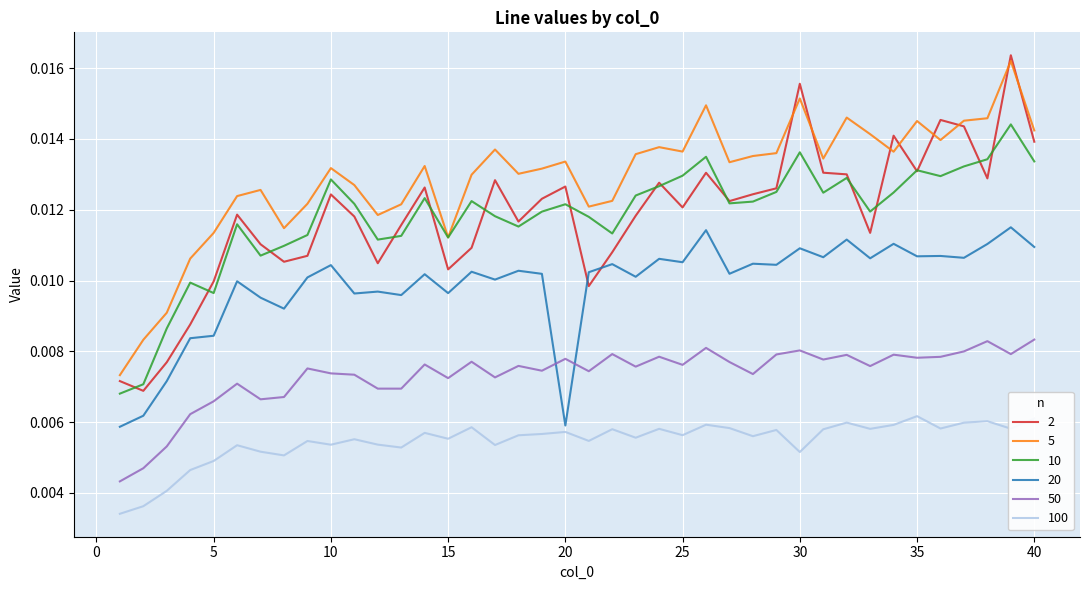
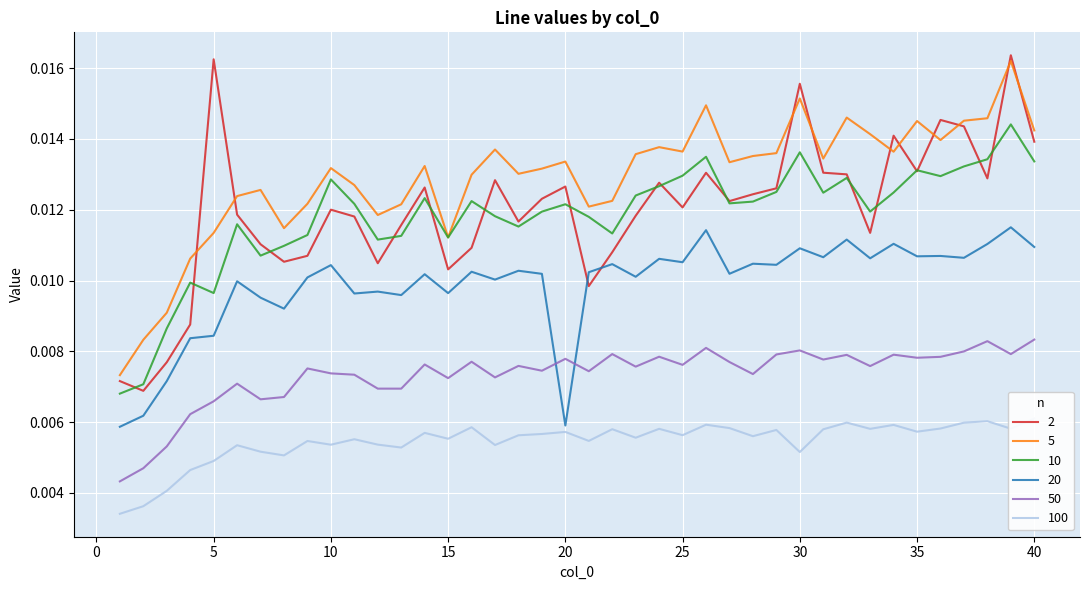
  {
    "2": {
-     "5": 0.0100,
-     "10": 0.0124,
+     "5": 0.0163,
+     "10": 0.0120,
      "15": 0.0103,
      "20": 0.0127,
      "25": 0.0121,
      "30": 0.0156,
      "40": 0.0139
    },
    "5": {
      "5": 0.0113,
      "10": 0.0132,
      "20": 0.0134,
      "25": 0.0136,
      "30": 0.0151,
      "35": 0.0145,
      "40": 0.0142
    },
    "10": {
      "5": 0.0096,
      "10": 0.0129,
      "20": 0.0122,
      "25": 0.0130,
      "30": 0.0136,
      "40": 0.0134
    },
    "20": {
      "5": 0.0084,
      "10": 0.0104,
      "15": 0.0096,
      "20": 0.0059,
      "25": 0.0105,
      "30": 0.0109,
      "35": 0.0107,
      "40": 0.0109
    },
    "50": {
      "5": 0.0066,
      "10": 0.0074,
      "15": 0.0072,
      "20": 0.0078,
      "25": 0.0076,
      "30": 0.0080,
      "35": 0.0078,
      "40": 0.0083
    },
    "100": {
      "5": 0.0049,
      "10": 0.0054,
      "15": 0.0055,
      "20": 0.0057,
      "25": 0.0056,
      "30": 0.0052,
-     "35": 0.0062
+     "35": 0.0057
    }
  }
